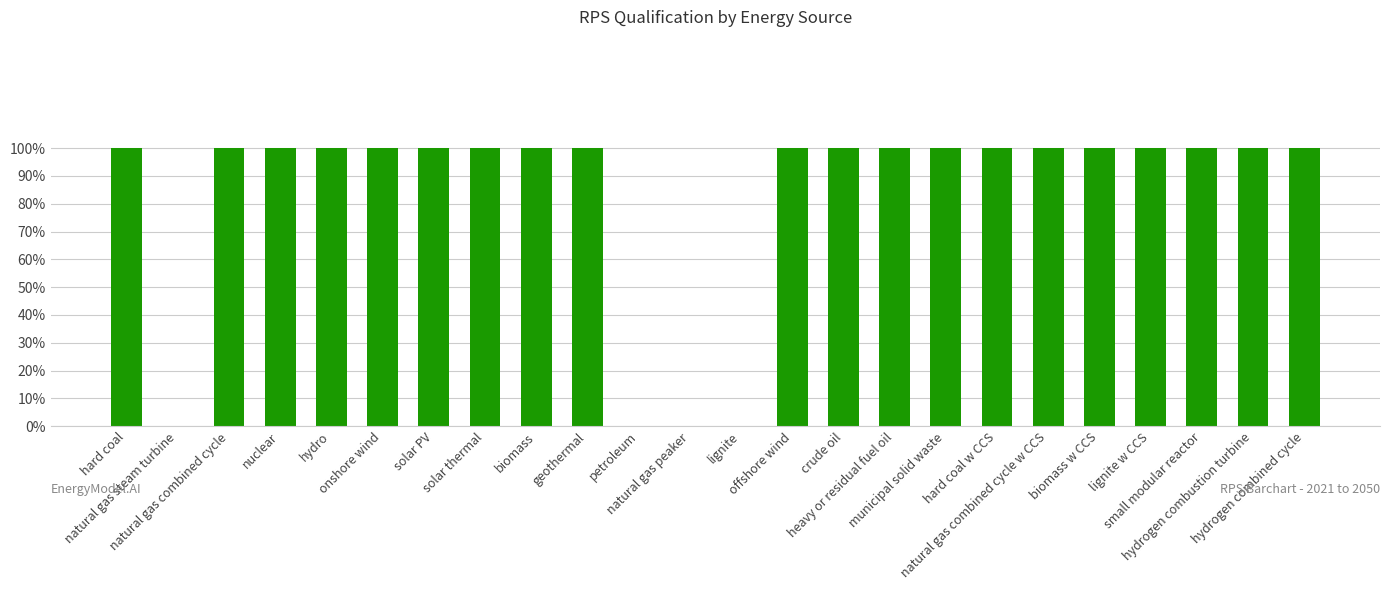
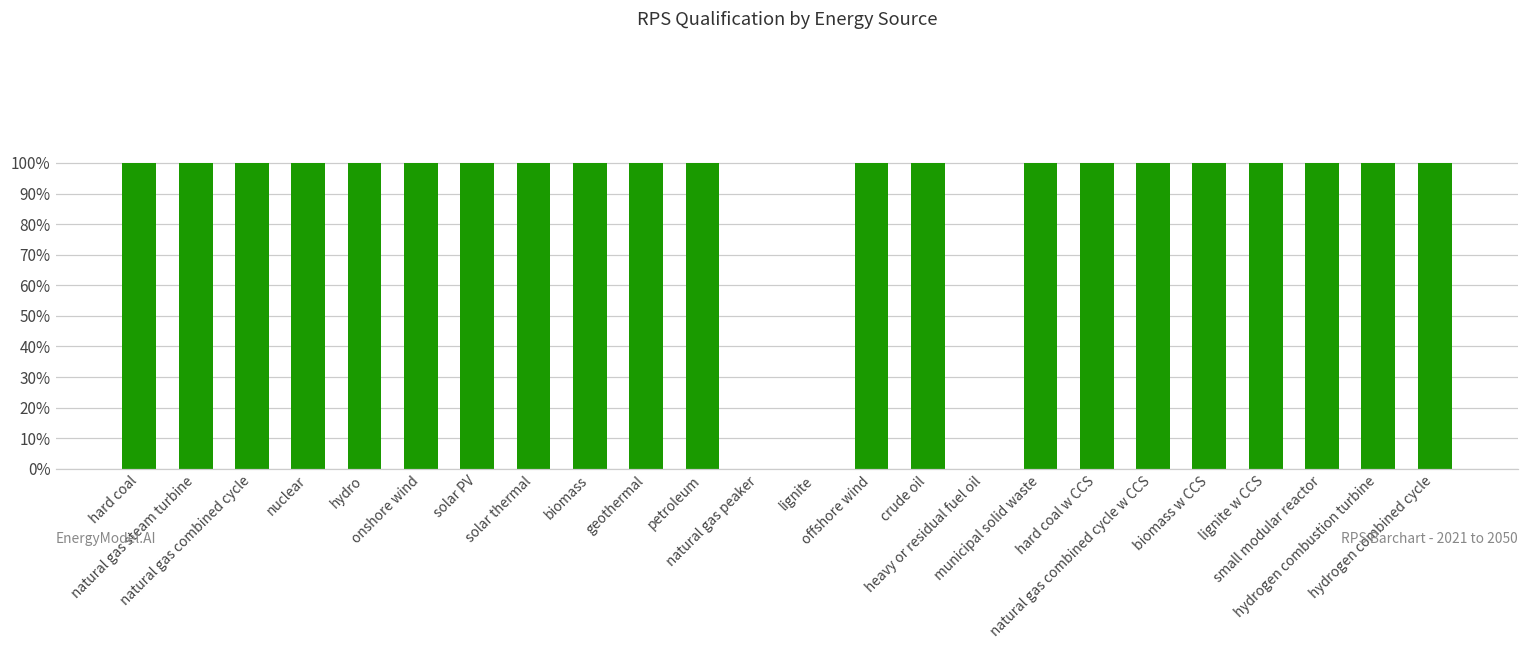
  {
    "hard coal": "100%",
-   "natural gas steam turbine": "0%",
+   "natural gas steam turbine": "100%",
    "natural gas combined cycle": "100%",
    "nuclear": "100%",
    "hydro": "100%",
    "onshore wind": "100%",
    "solar PV": "100%",
    "solar thermal": "100%",
    "biomass": "100%",
    "geothermal": "100%",
-   "petroleum": "0%",
+   "petroleum": "100%",
    "natural gas peaker": "0%",
    "lignite": "0%",
    "offshore wind": "100%",
    "crude oil": "100%",
-   "heavy or residual fuel oil": "100%",
+   "heavy or residual fuel oil": "0%",
    "municipal solid waste": "100%",
    "hard coal w CCS": "100%",
    "natural gas combined cycle w CCS": "100%",
    "biomass w CCS": "100%",
    "lignite w CCS": "100%",
    "small modular reactor": "100%",
    "hydrogen combustion turbine": "100%",
    "hydrogen combined cycle": "100%"
  }
